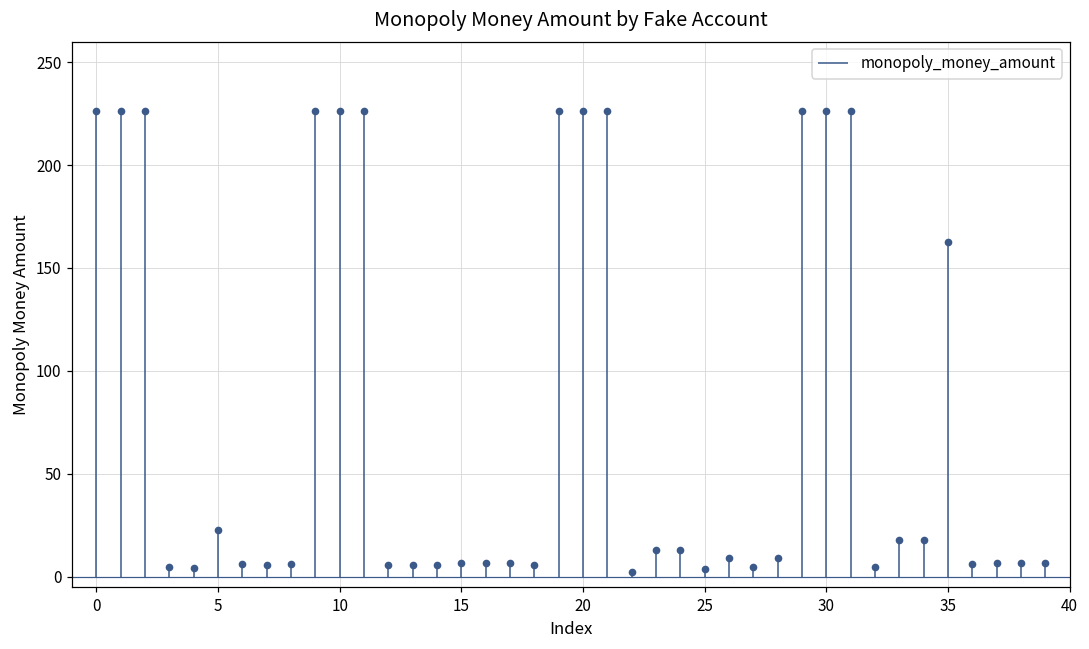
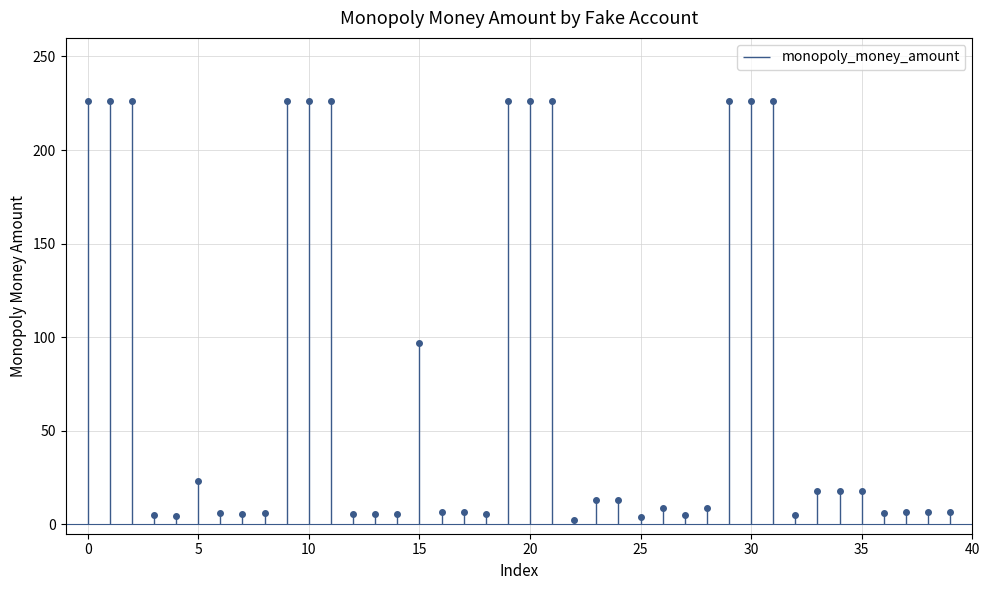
  {
    "0": 226,
    "5": 23,
    "10": 226,
-   "15": 7,
+   "15": 97,
    "20": 226,
    "25": 4,
    "30": 226,
-   "35": 163
+   "35": 18
  }
